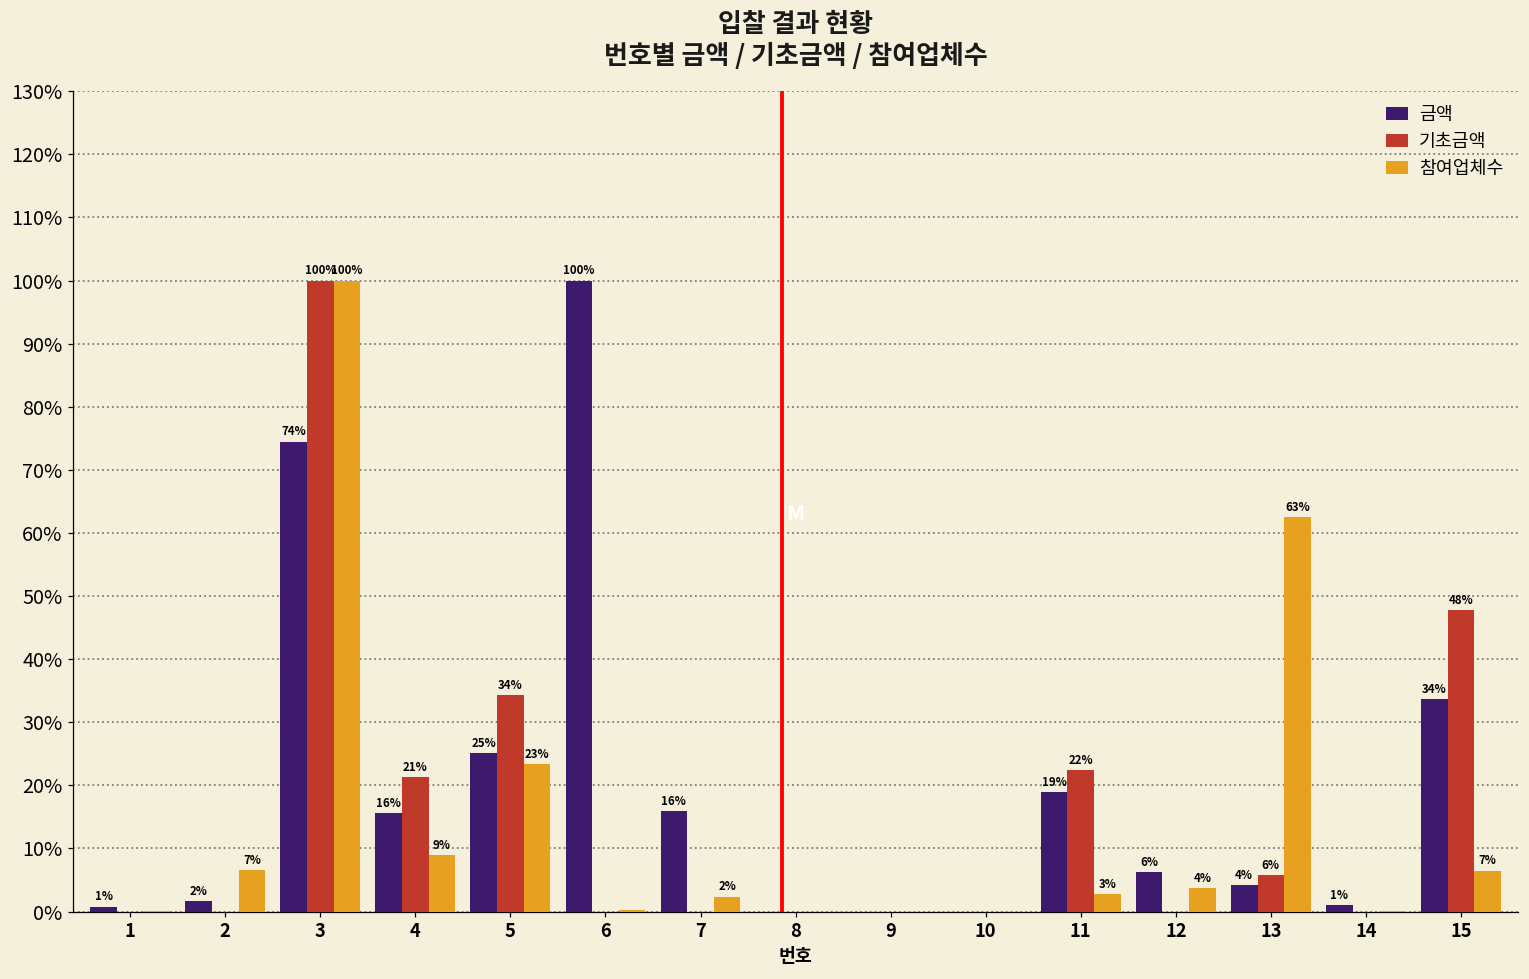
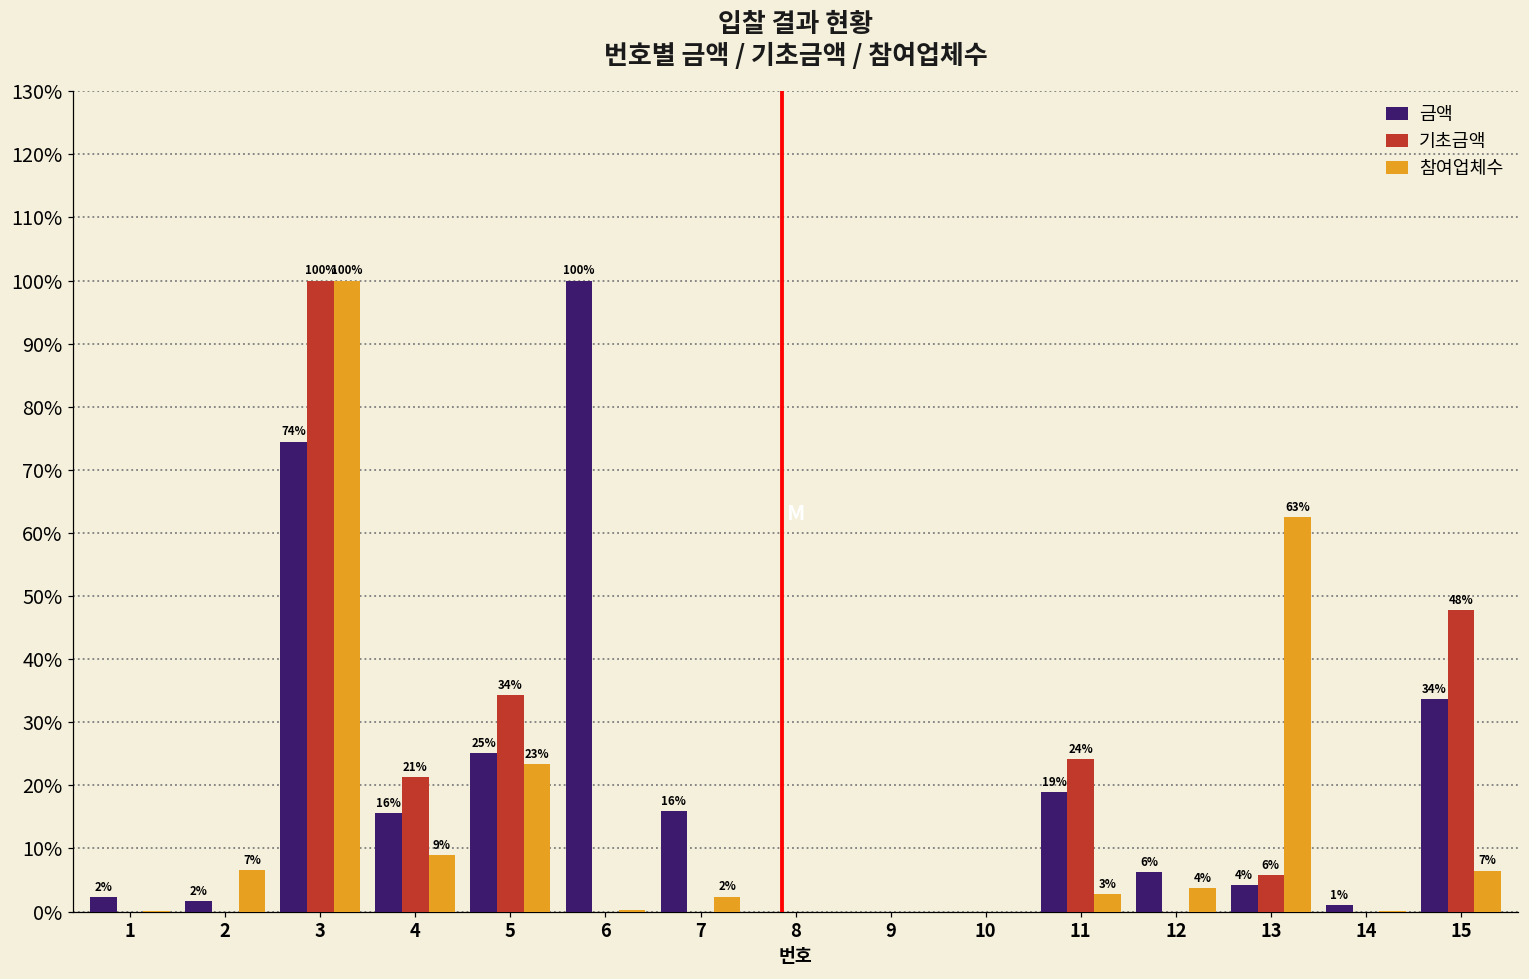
  {
    "금액": {
-     "1": "1%",
+     "1": "2%",
      "2": "2%",
      "3": "74%",
      "4": "16%",
      "5": "25%",
      "6": "100%",
      "7": "16%",
      "11": "19%",
      "12": "6%",
      "13": "4%",
      "14": "1%",
      "15": "34%"
    },
    "기초금액": {
      "4": "21%",
      "5": "34%",
-     "11": "22%",
+     "11": "24%",
      "13": "6%",
      "15": "48%"
    },
    "참여업체수": {
      "2": "7%",
      "4": "9%",
      "5": "23%",
      "7": "2%",
      "11": "3%",
      "12": "4%",
      "13": "63%",
      "15": "7%"
    }
  }
